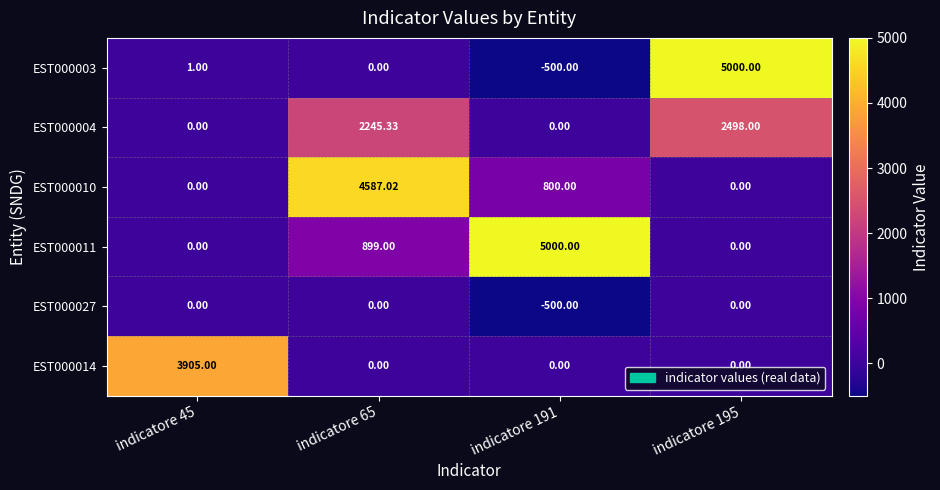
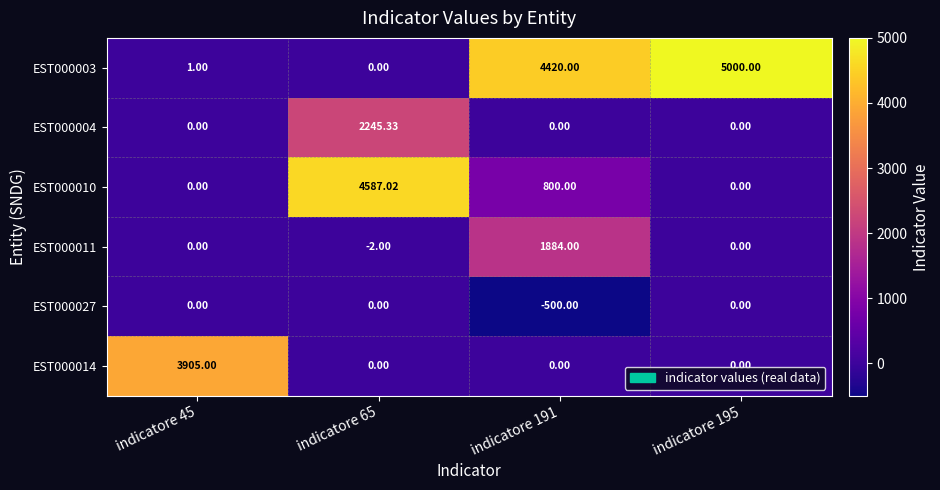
  {
    "EST000003": {
      "indicatore 45": 1.00,
      "indicatore 65": 0.00,
-     "indicatore 191": -500.00,
+     "indicatore 191": 4420.00,
      "indicatore 195": 5000.00
    },
    "EST000004": {
      "indicatore 45": 0.00,
      "indicatore 65": 2245.33,
      "indicatore 191": 0.00,
-     "indicatore 195": 2498.00
+     "indicatore 195": 0.00
    },
    "EST000010": {
      "indicatore 45": 0.00,
      "indicatore 65": 4587.02,
      "indicatore 191": 800.00,
      "indicatore 195": 0.00
    },
    "EST000011": {
      "indicatore 45": 0.00,
-     "indicatore 65": 899.00,
-     "indicatore 191": 5000.00,
+     "indicatore 65": -2.00,
+     "indicatore 191": 1884.00,
      "indicatore 195": 0.00
    },
    "EST000027": {
      "indicatore 45": 0.00,
      "indicatore 65": 0.00,
      "indicatore 191": -500.00,
      "indicatore 195": 0.00
    },
    "EST000014": {
      "indicatore 45": 3905.00,
      "indicatore 65": 0.00,
      "indicatore 191": 0.00
    }
  }
